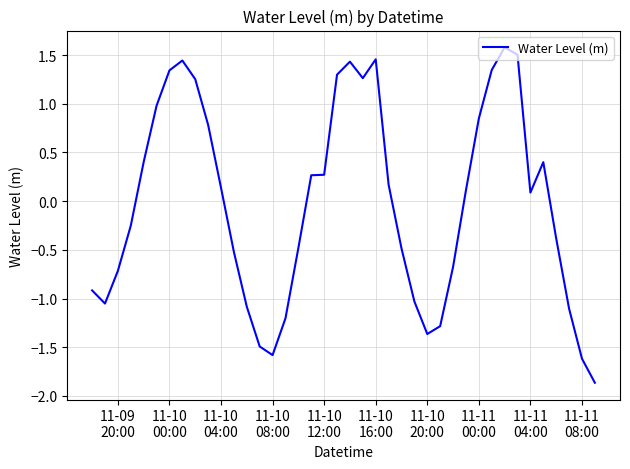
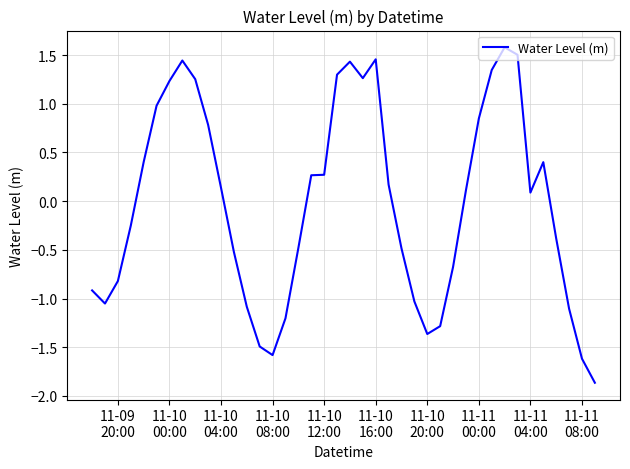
  {
-   "11-09 20:00": -0.7,
-   "11-10 00:00": 1.3,
+   "11-09 20:00": -0.8,
+   "11-10 00:00": 1.2,
    "11-10 04:00": 0.1,
    "11-10 08:00": -1.6,
    "11-10 12:00": 0.3,
    "11-10 16:00": 1.5,
    "11-10 20:00": -1.4,
    "11-11 00:00": 0.8,
    "11-11 04:00": 0.1,
    "11-11 08:00": -1.6
  }
